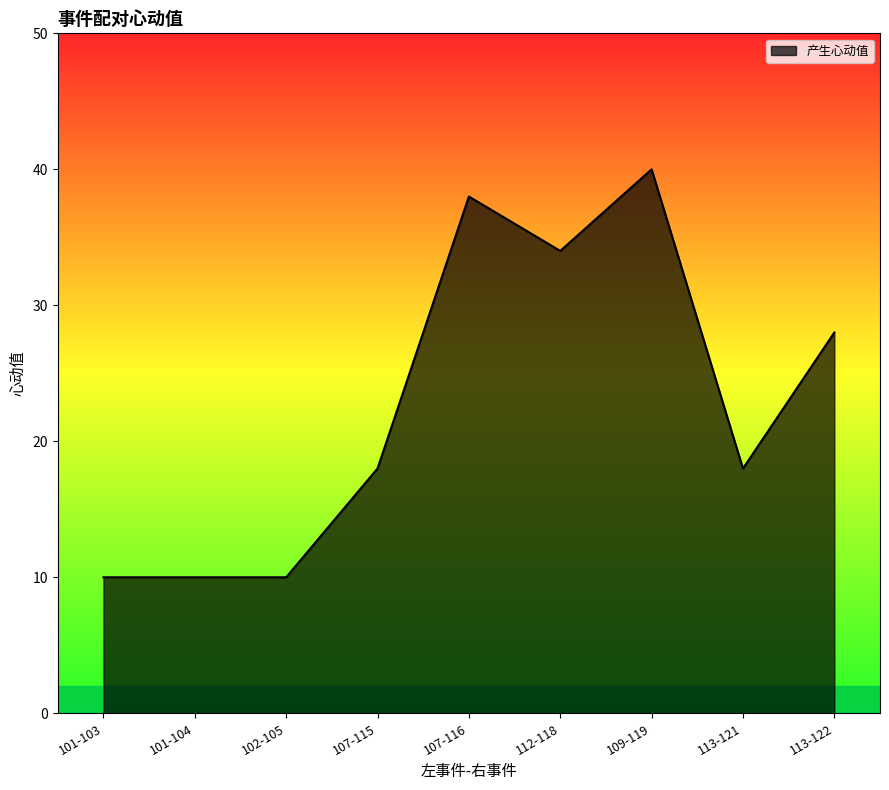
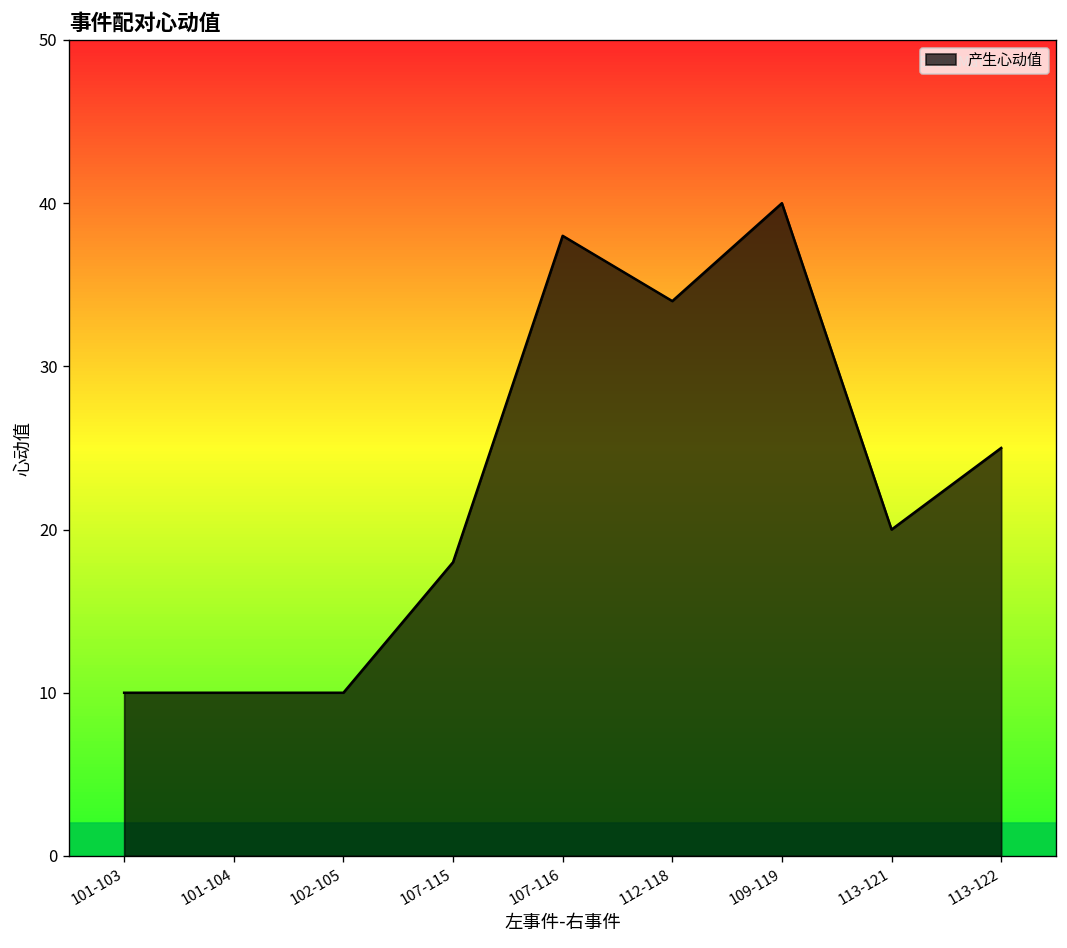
  {
    "101-103": 10,
    "101-104": 10,
    "102-105": 10,
    "107-115": 18,
    "107-116": 38,
    "112-118": 34,
    "109-119": 40,
-   "113-121": 18,
-   "113-122": 28
+   "113-121": 20,
+   "113-122": 25
  }
